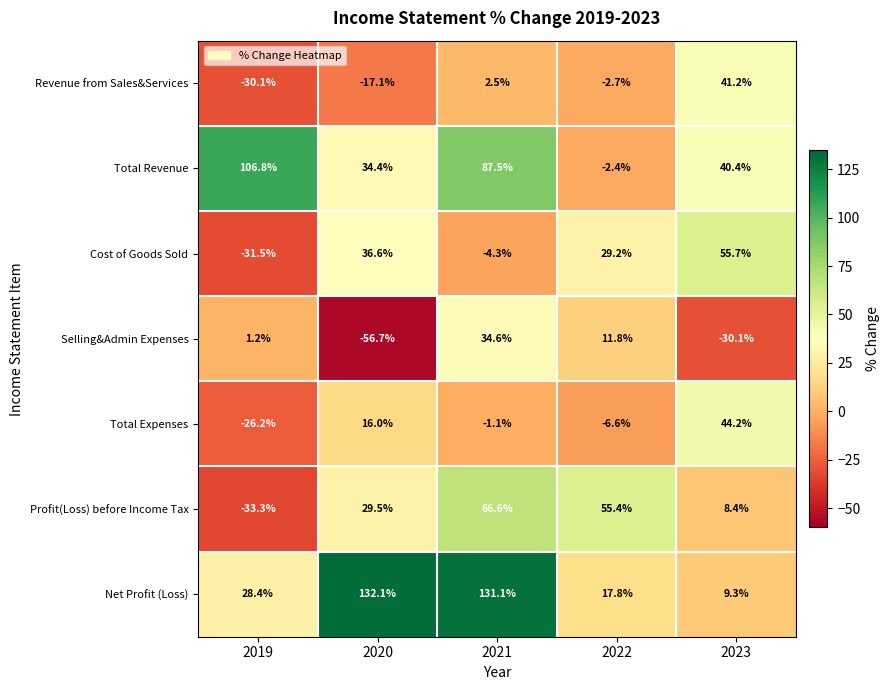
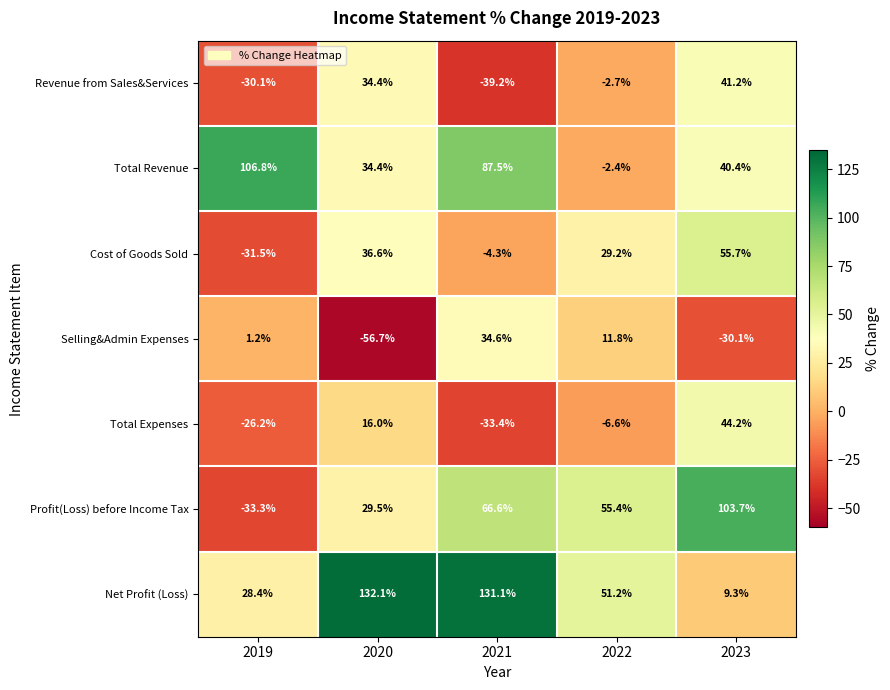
  {
    "Revenue from Sales&Services": {
      "2019": "-30.1%",
-     "2020": "-17.1%",
-     "2021": "2.5%",
+     "2020": "34.4%",
+     "2021": "-39.2%",
      "2022": "-2.7%",
      "2023": "41.2%"
    },
    "Total Revenue": {
      "2019": "106.8%",
      "2020": "34.4%",
      "2021": "87.5%",
      "2022": "-2.4%",
      "2023": "40.4%"
    },
    "Cost of Goods Sold": {
      "2019": "-31.5%",
      "2020": "36.6%",
      "2021": "-4.3%",
      "2022": "29.2%",
      "2023": "55.7%"
    },
    "Selling&Admin Expenses": {
      "2019": "1.2%",
      "2020": "-56.7%",
      "2021": "34.6%",
      "2022": "11.8%",
      "2023": "-30.1%"
    },
    "Total Expenses": {
      "2019": "-26.2%",
      "2020": "16.0%",
-     "2021": "-1.1%",
+     "2021": "-33.4%",
      "2022": "-6.6%",
      "2023": "44.2%"
    },
    "Profit(Loss) before Income Tax": {
      "2019": "-33.3%",
      "2020": "29.5%",
      "2021": "66.6%",
      "2022": "55.4%",
-     "2023": "8.4%"
+     "2023": "103.7%"
    },
    "Net Profit (Loss)": {
      "2019": "28.4%",
      "2020": "132.1%",
      "2021": "131.1%",
-     "2022": "17.8%",
+     "2022": "51.2%",
      "2023": "9.3%"
    }
  }
